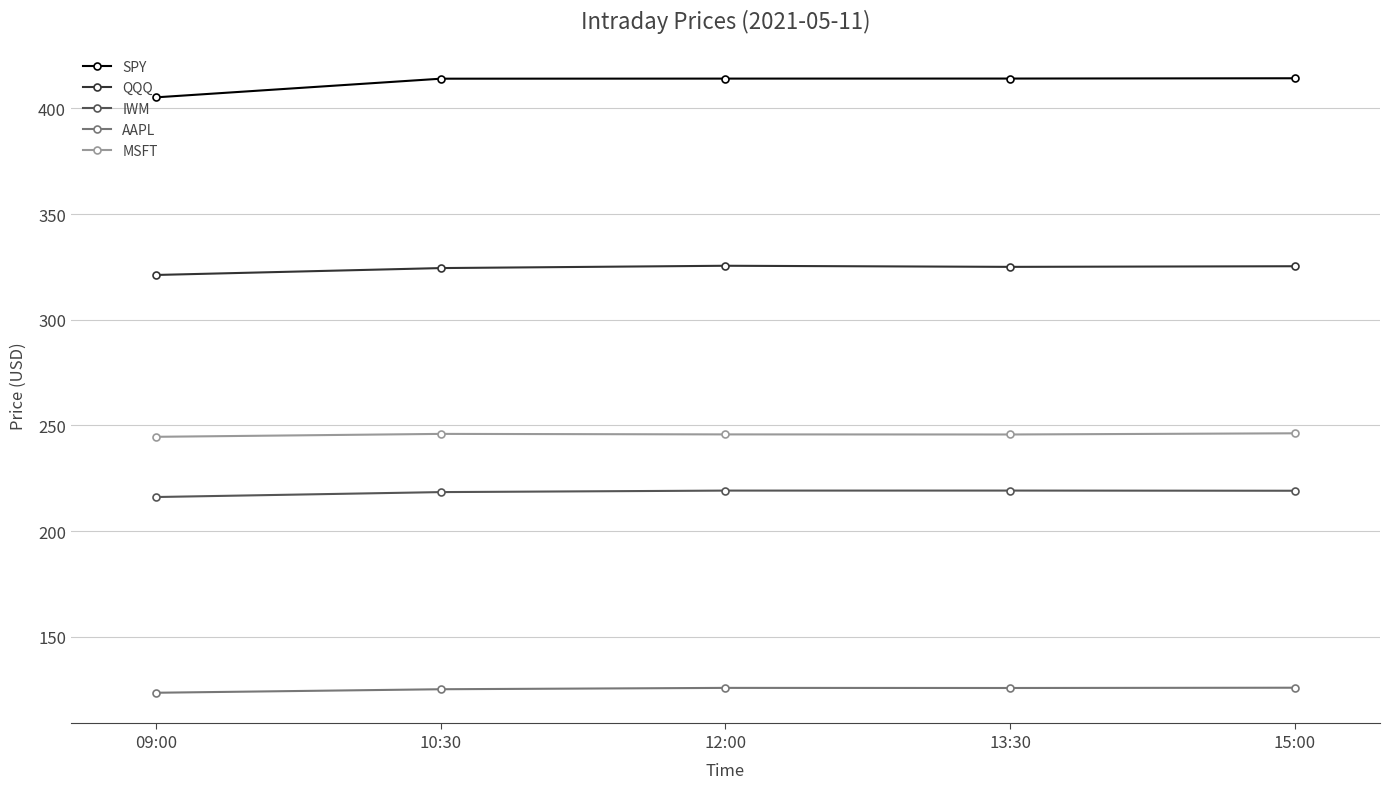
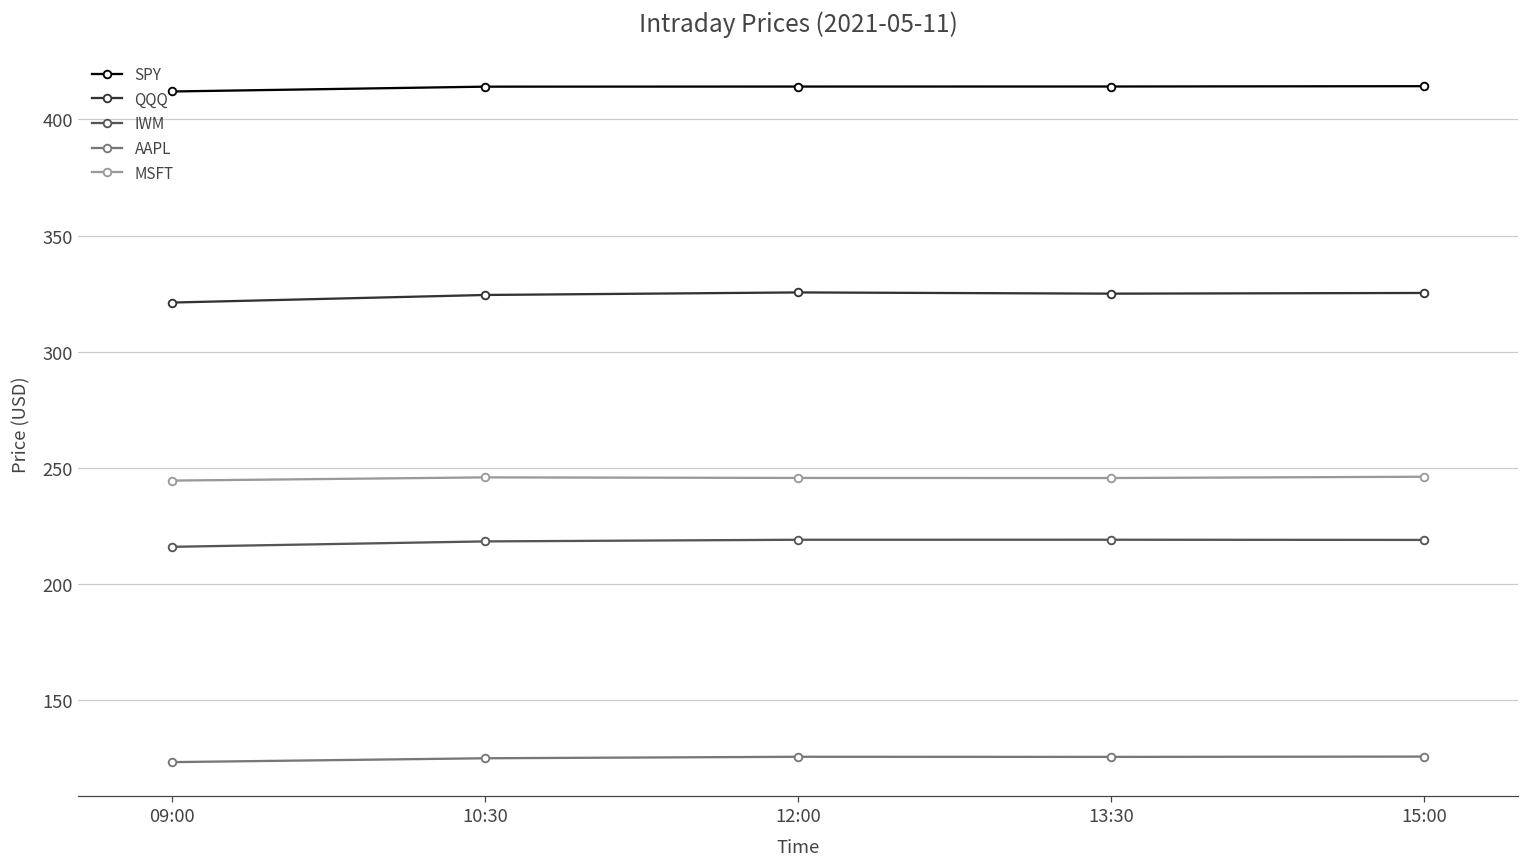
  {
    "SPY": {
-     "09:00": 405,
+     "09:00": 412,
      "10:30": 414,
      "12:00": 414,
      "13:30": 414,
      "15:00": 414
    }
  }
